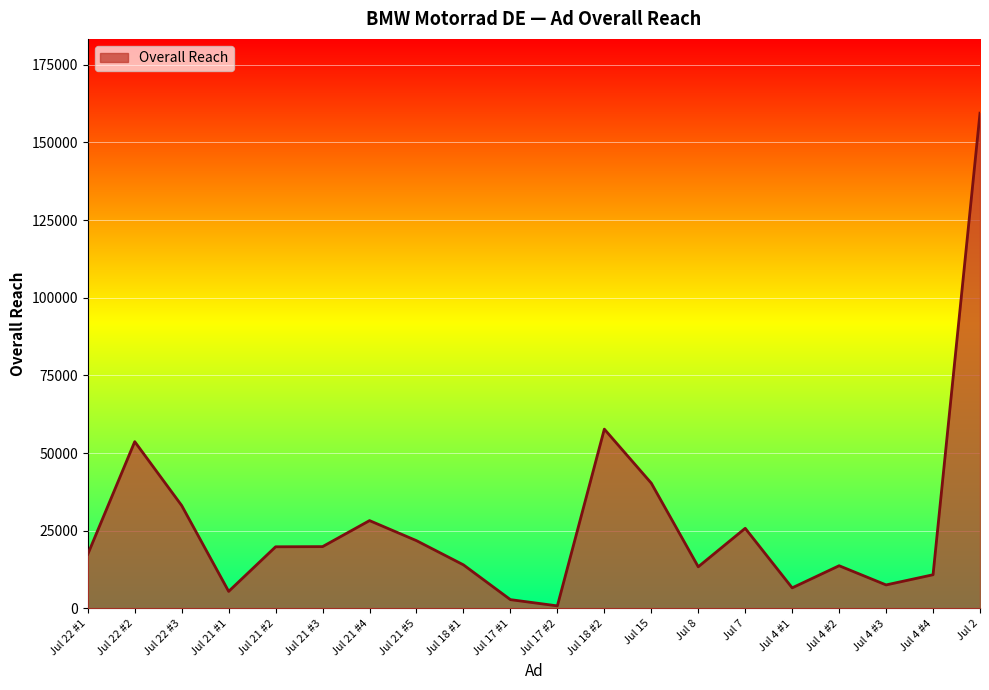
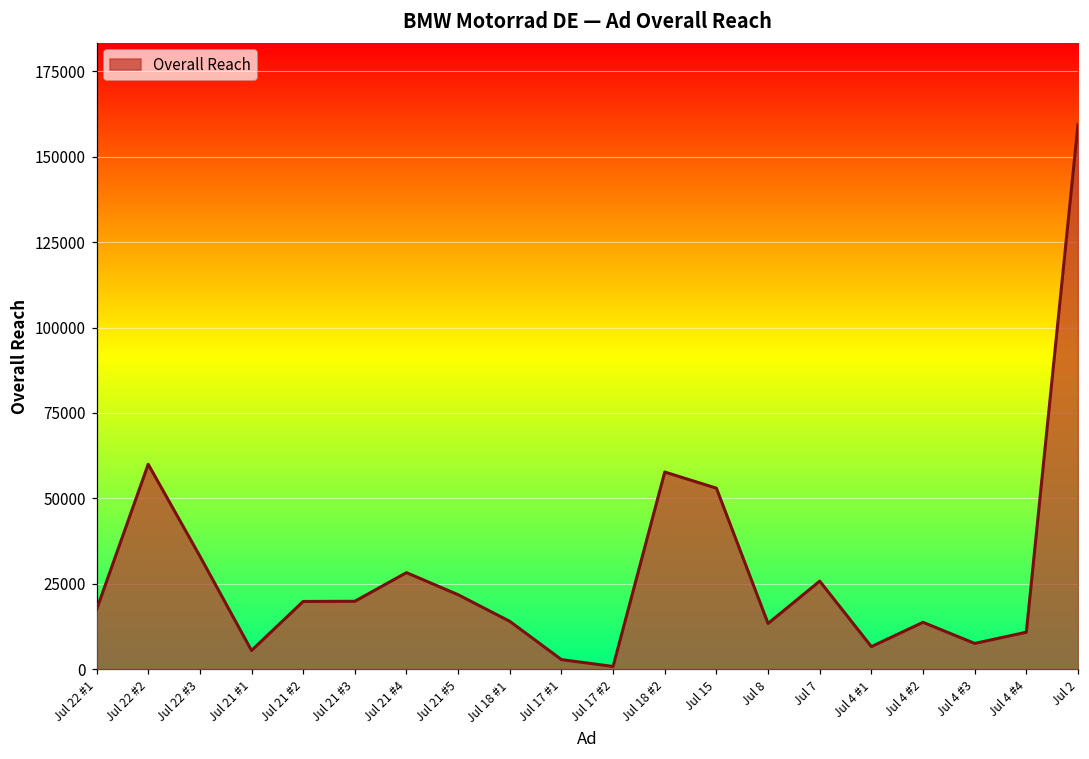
  {
    "Jul 22 #1": 17000,
-   "Jul 22 #2": 54000,
+   "Jul 22 #2": 60000,
    "Jul 22 #3": 33000,
    "Jul 21 #1": 5000,
    "Jul 21 #2": 20000,
    "Jul 21 #3": 20000,
    "Jul 21 #4": 28000,
    "Jul 21 #5": 22000,
    "Jul 18 #1": 14000,
    "Jul 17 #1": 3000,
    "Jul 17 #2": 1000,
    "Jul 18 #2": 58000,
-   "Jul 15": 40000,
+   "Jul 15": 53000,
    "Jul 8": 13000,
    "Jul 7": 26000,
    "Jul 4 #1": 7000,
    "Jul 4 #2": 14000,
    "Jul 4 #3": 8000,
    "Jul 4 #4": 11000,
    "Jul 2": 159000
  }
